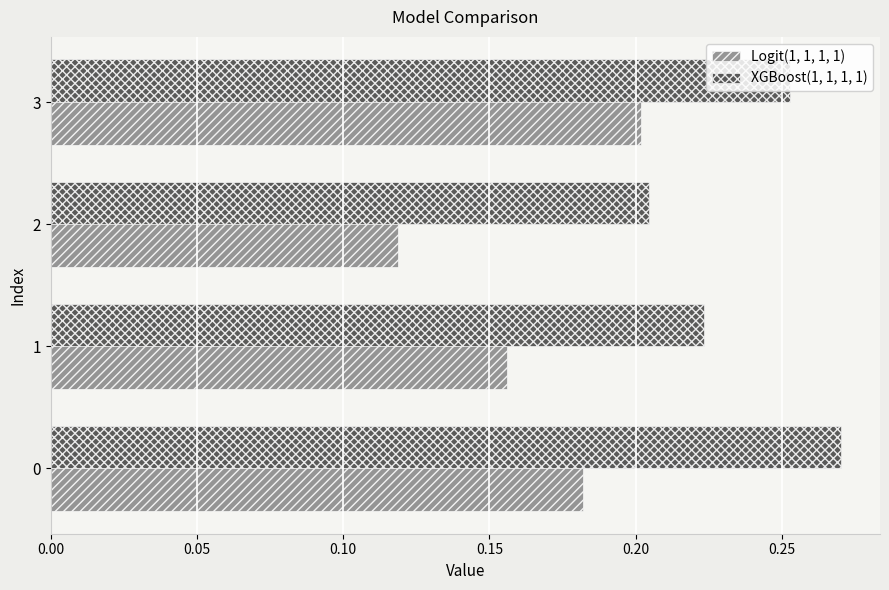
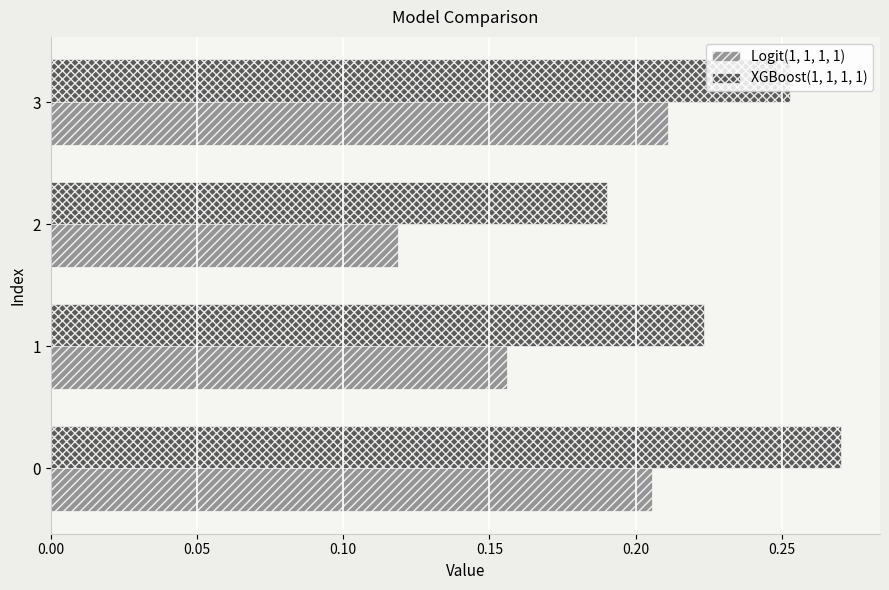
  {
    "Logit(1, 1, 1, 1)": {
-     "3": 0.202,
+     "3": 0.211,
      "2": 0.119,
      "1": 0.156,
-     "0": 0.182
+     "0": 0.206
    },
    "XGBoost(1, 1, 1, 1)": {
-     "2": 0.204,
+     "2": 0.190,
      "1": 0.223,
      "0": 0.270
    }
  }
